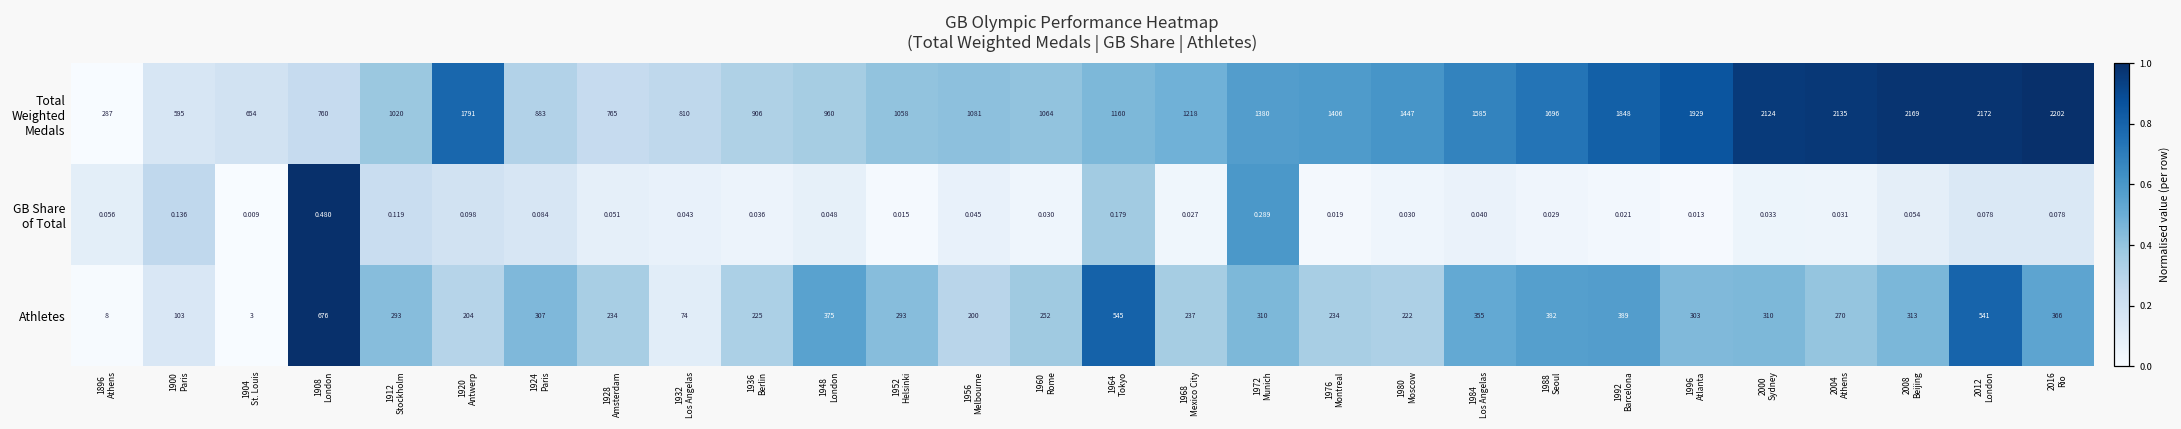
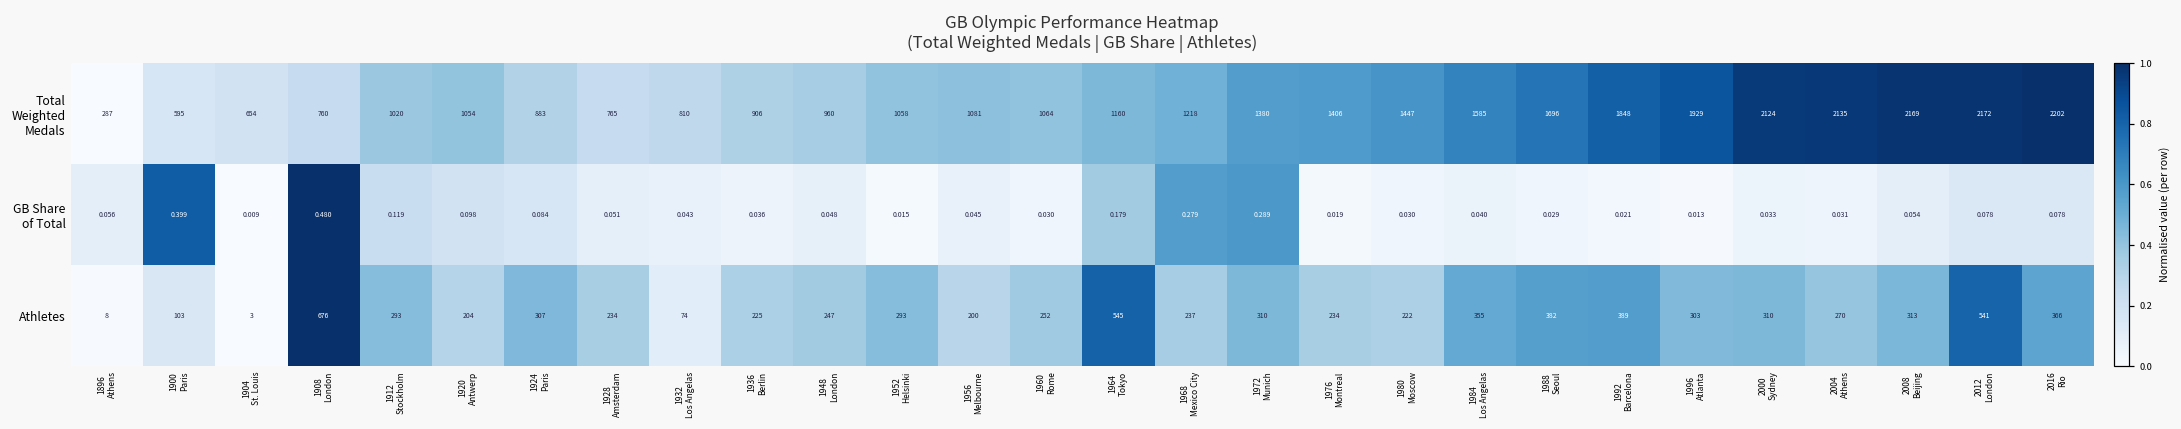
  {
    "Total Weighted Medals": {
      "1896 Athens": 287,
      "1900 Paris": 595,
      "1904 St. Louis": 654,
      "1908 London": 760,
      "1912 Stockholm": 1020,
-     "1920 Antwerp": 1791,
+     "1920 Antwerp": 1054,
      "1924 Paris": 883,
      "1928 Amsterdam": 765,
      "1932 Los Angelas": 810,
      "1936 Berlin": 906,
      "1948 London": 960,
      "1952 Helsinki": 1058,
      "1956 Melbourne": 1081,
      "1960 Rome": 1064,
      "1964 Tokyo": 1160,
      "1968 Mexico City": 1218,
      "1972 Munich": 1380,
      "1976 Montreal": 1406,
      "1980 Moscow": 1447,
      "1984 Los Angelas": 1585,
      "1988 Seoul": 1696,
      "1992 Barcelona": 1848,
      "1996 Atlanta": 1929,
      "2000 Sydney": 2124,
      "2004 Athens": 2135,
      "2008 Beijing": 2169,
      "2012 London": 2172,
      "2016 Rio": 2202
    },
    "GB Share of Total": {
      "1896 Athens": 0.056,
-     "1900 Paris": 0.136,
+     "1900 Paris": 0.399,
      "1904 St. Louis": 0.009,
      "1908 London": 0.480,
      "1912 Stockholm": 0.119,
      "1920 Antwerp": 0.098,
      "1924 Paris": 0.084,
      "1928 Amsterdam": 0.051,
      "1932 Los Angelas": 0.043,
      "1936 Berlin": 0.036,
      "1948 London": 0.048,
      "1952 Helsinki": 0.015,
      "1956 Melbourne": 0.045,
      "1960 Rome": 0.030,
      "1964 Tokyo": 0.179,
-     "1968 Mexico City": 0.027,
+     "1968 Mexico City": 0.279,
      "1972 Munich": 0.289,
      "1976 Montreal": 0.019,
      "1980 Moscow": 0.030,
      "1984 Los Angelas": 0.040,
      "1988 Seoul": 0.029,
      "1992 Barcelona": 0.021,
      "1996 Atlanta": 0.013,
      "2000 Sydney": 0.033,
      "2004 Athens": 0.031,
      "2008 Beijing": 0.054,
      "2012 London": 0.078,
      "2016 Rio": 0.078
    },
    "Athletes": {
      "1896 Athens": 8,
      "1900 Paris": 103,
      "1904 St. Louis": 3,
      "1908 London": 676,
      "1912 Stockholm": 293,
      "1920 Antwerp": 204,
      "1924 Paris": 307,
      "1928 Amsterdam": 234,
      "1932 Los Angelas": 74,
      "1936 Berlin": 225,
-     "1948 London": 375,
+     "1948 London": 247,
      "1952 Helsinki": 293,
      "1956 Melbourne": 200,
      "1960 Rome": 252,
      "1964 Tokyo": 545,
      "1968 Mexico City": 237,
      "1972 Munich": 310,
      "1976 Montreal": 234,
      "1980 Moscow": 222,
      "1984 Los Angelas": 355,
      "1988 Seoul": 382,
      "1992 Barcelona": 389,
      "1996 Atlanta": 303,
      "2000 Sydney": 310,
      "2004 Athens": 270,
      "2008 Beijing": 313,
      "2012 London": 541,
      "2016 Rio": 366
    }
  }
